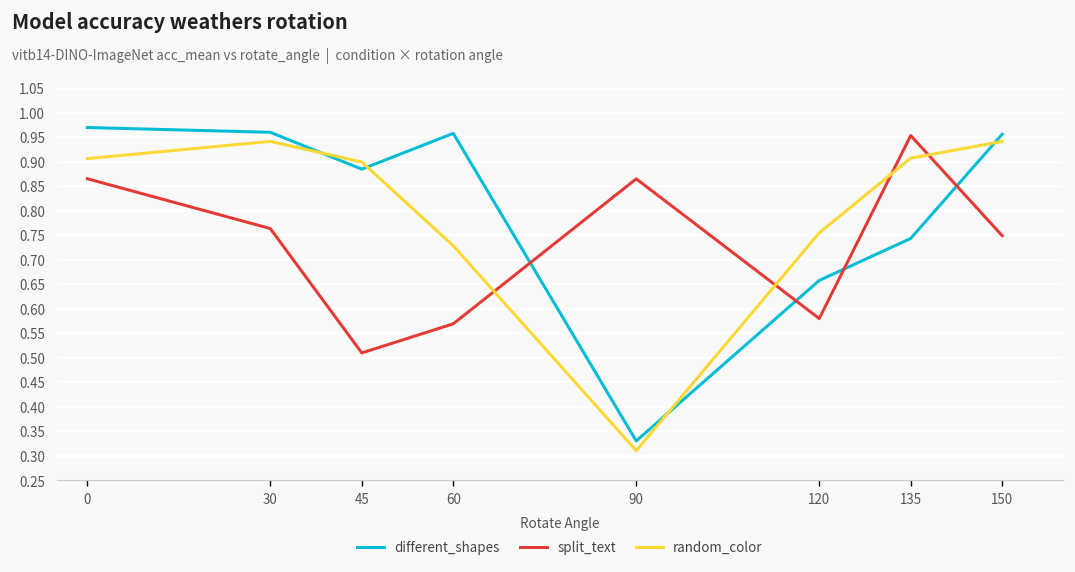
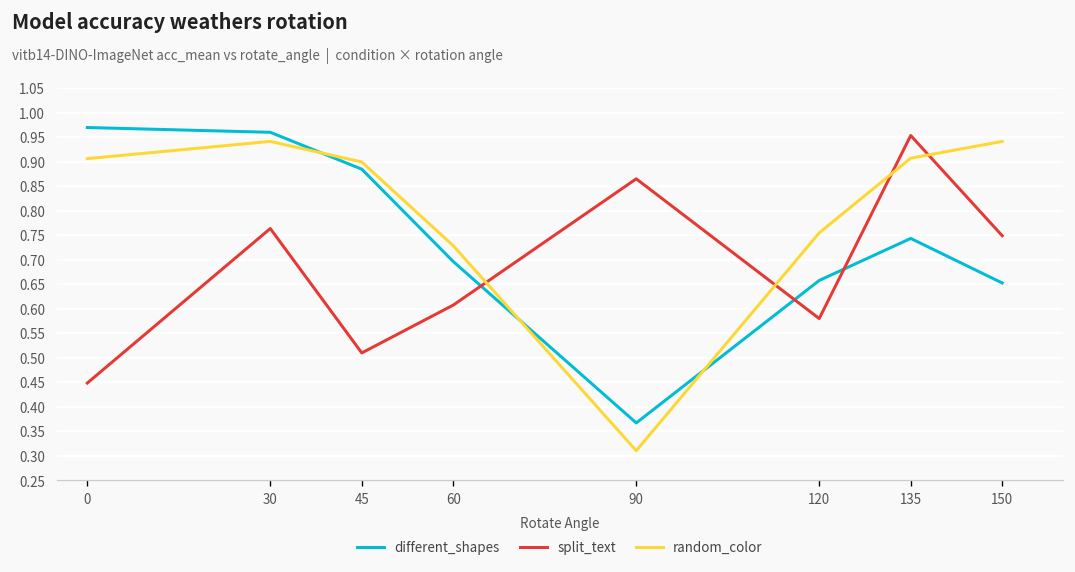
  {
    "different_shapes": {
      "0": 0.97,
      "30": 0.96,
      "45": 0.88,
-     "60": 0.96,
-     "90": 0.33,
+     "60": 0.70,
+     "90": 0.37,
      "120": 0.66,
      "135": 0.74,
-     "150": 0.96
+     "150": 0.65
    },
    "split_text": {
-     "0": 0.87,
+     "0": 0.45,
      "30": 0.76,
      "45": 0.51,
-     "60": 0.57,
+     "60": 0.61,
      "90": 0.87,
      "120": 0.58,
      "135": 0.95,
      "150": 0.75
    },
    "random_color": {
      "0": 0.91,
      "30": 0.94,
      "45": 0.90,
      "60": 0.73,
      "90": 0.31,
      "120": 0.75,
      "135": 0.91,
      "150": 0.94
    }
  }
